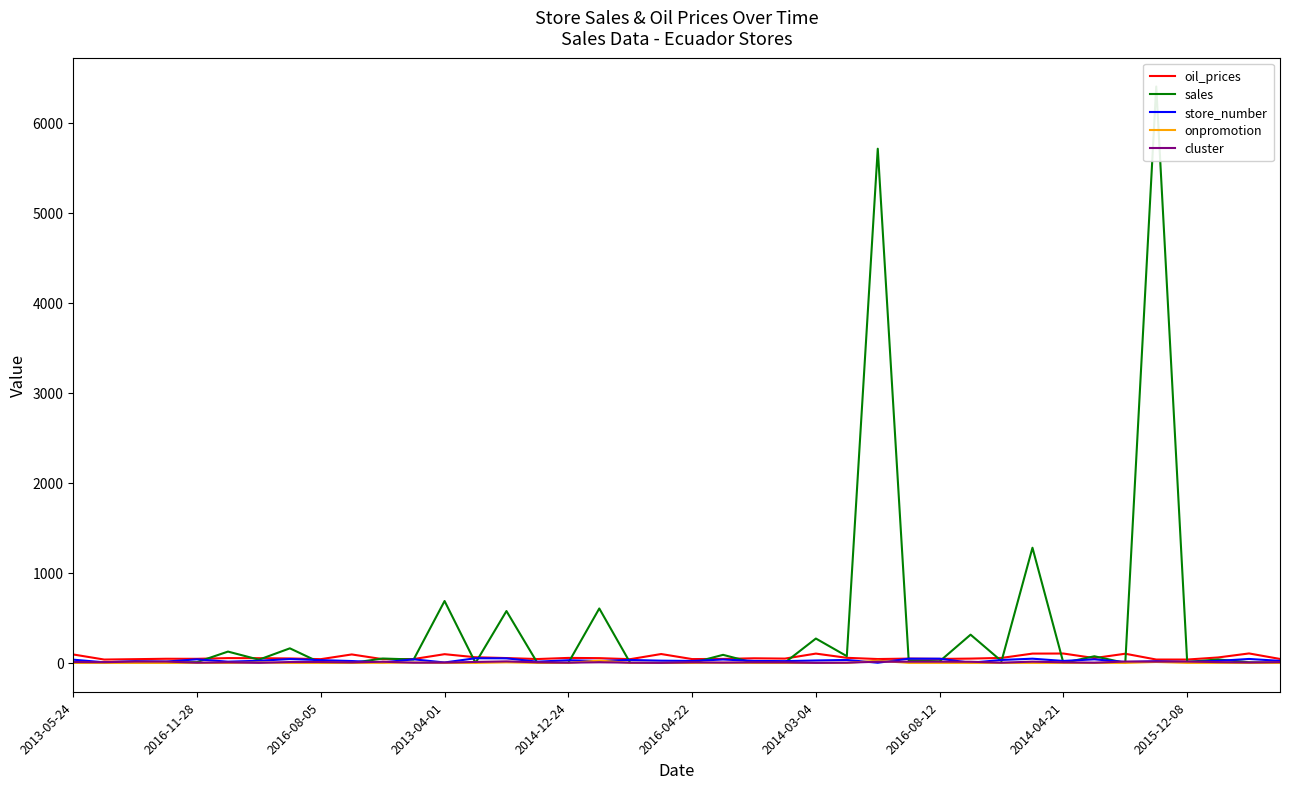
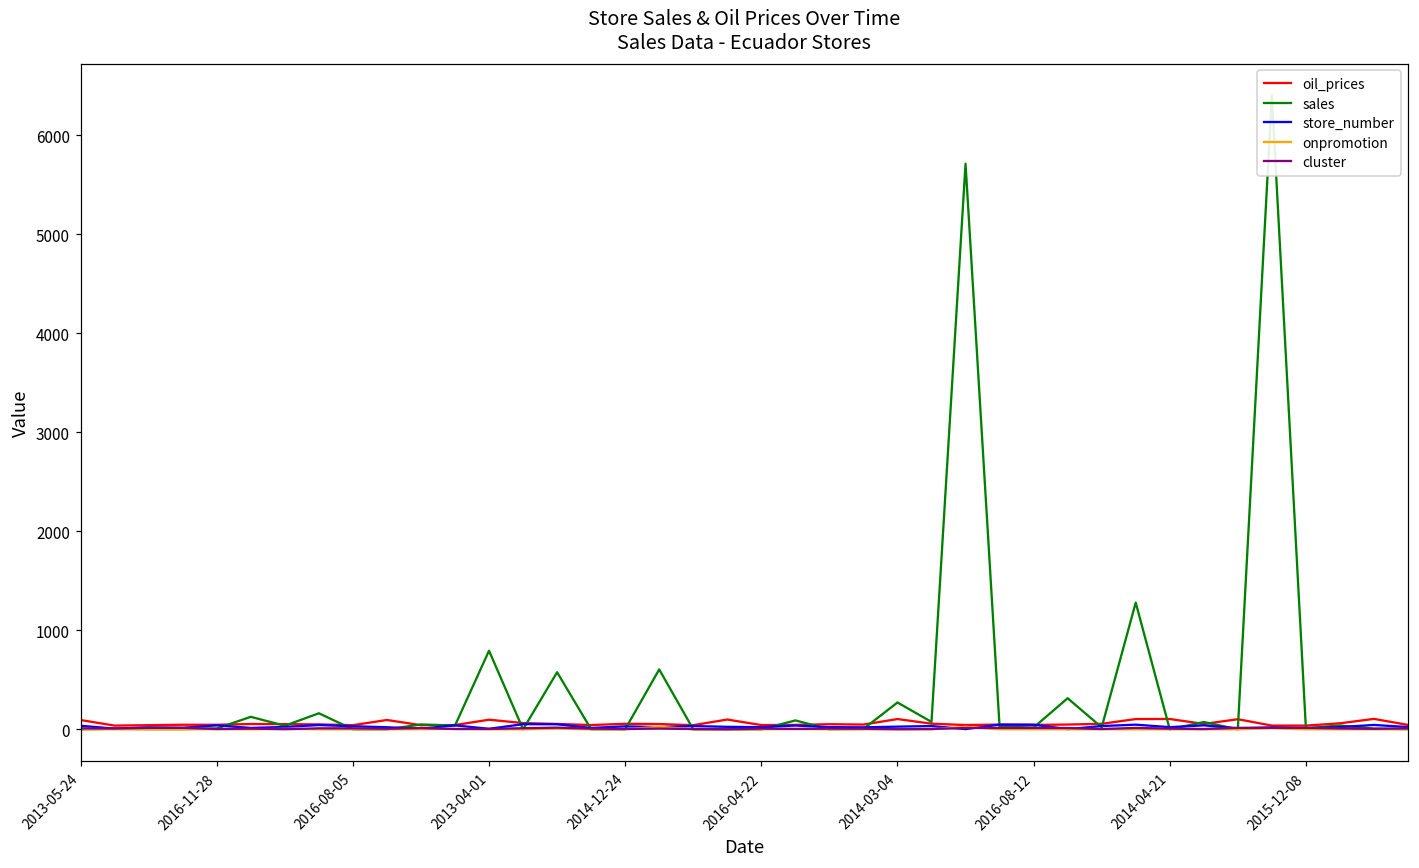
  {
    "oil_prices": {
      "2013-05-24": 100,
      "2013-04-01": 100,
      "2014-04-21": 100
    },
    "sales": {
-     "2013-04-01": 700
+     "2013-04-01": 800
    }
  }
